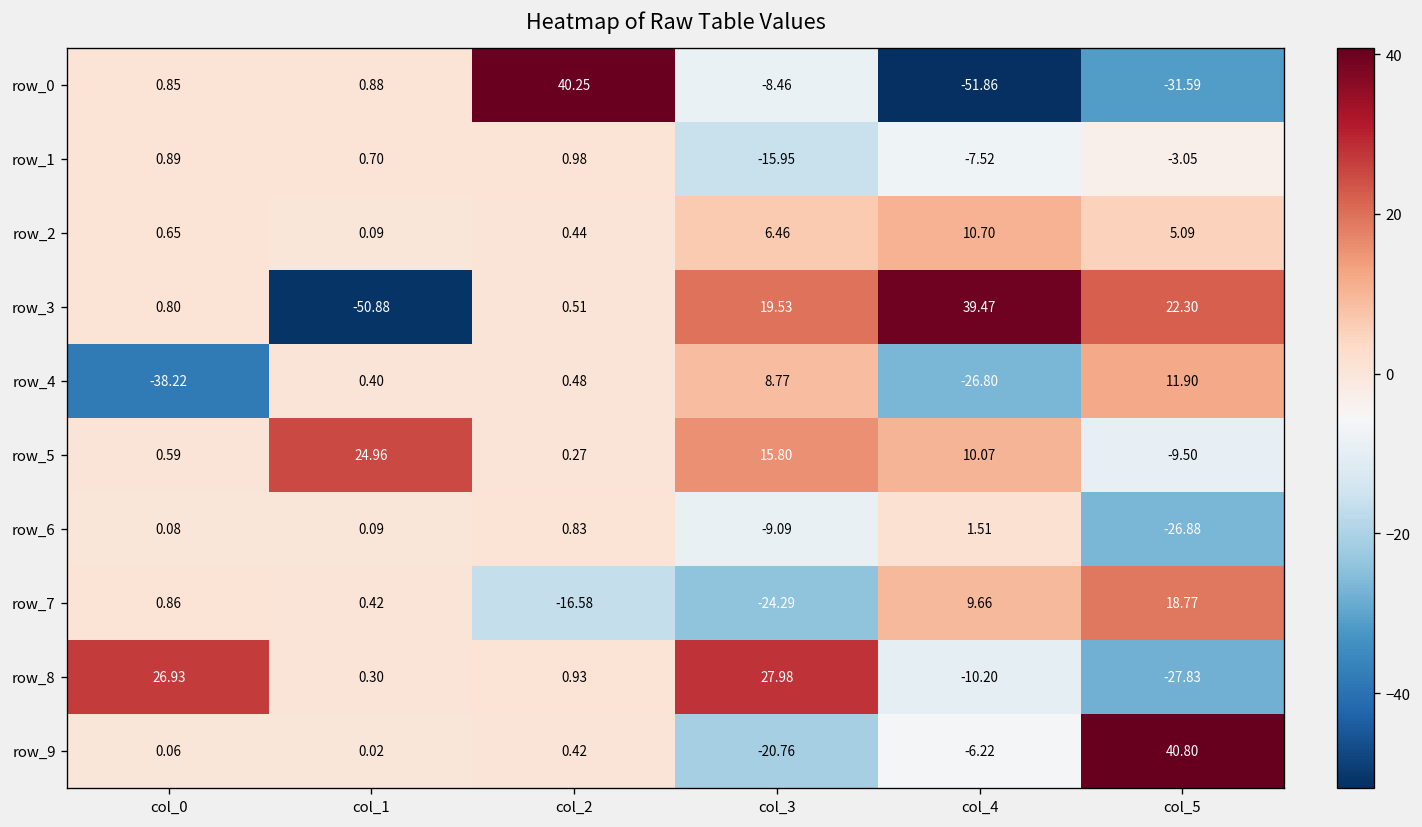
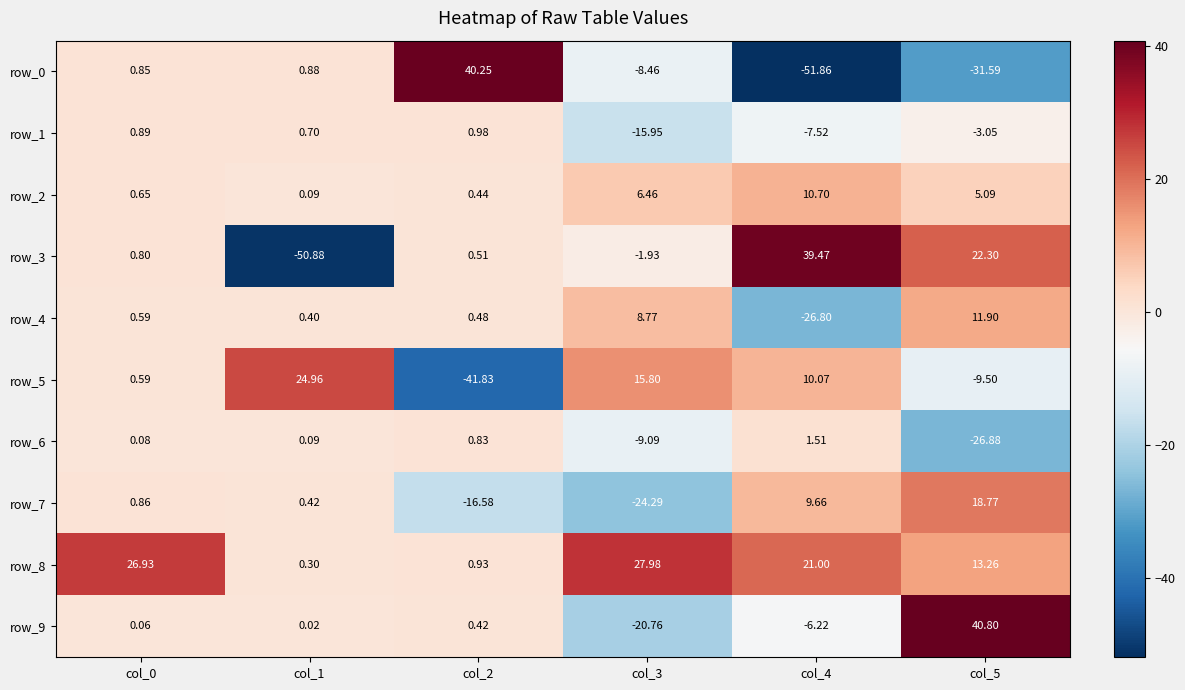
  {
    "row_0": {
      "col_0": 0.85,
      "col_1": 0.88,
      "col_2": 40.25,
      "col_3": -8.46,
      "col_4": -51.86,
      "col_5": -31.59
    },
    "row_1": {
      "col_0": 0.89,
      "col_1": 0.70,
      "col_2": 0.98,
      "col_3": -15.95,
      "col_4": -7.52,
      "col_5": -3.05
    },
    "row_2": {
      "col_0": 0.65,
      "col_1": 0.09,
      "col_2": 0.44,
      "col_3": 6.46,
      "col_4": 10.70,
      "col_5": 5.09
    },
    "row_3": {
      "col_0": 0.80,
      "col_1": -50.88,
      "col_2": 0.51,
-     "col_3": 19.53,
+     "col_3": -1.93,
      "col_4": 39.47,
      "col_5": 22.30
    },
    "row_4": {
-     "col_0": -38.22,
+     "col_0": 0.59,
      "col_1": 0.40,
      "col_2": 0.48,
      "col_3": 8.77,
      "col_4": -26.80,
      "col_5": 11.90
    },
    "row_5": {
      "col_0": 0.59,
      "col_1": 24.96,
-     "col_2": 0.27,
+     "col_2": -41.83,
      "col_3": 15.80,
      "col_4": 10.07,
      "col_5": -9.50
    },
    "row_6": {
      "col_0": 0.08,
      "col_1": 0.09,
      "col_2": 0.83,
      "col_3": -9.09,
      "col_4": 1.51,
      "col_5": -26.88
    },
    "row_7": {
      "col_0": 0.86,
      "col_1": 0.42,
      "col_2": -16.58,
      "col_3": -24.29,
      "col_4": 9.66,
      "col_5": 18.77
    },
    "row_8": {
      "col_0": 26.93,
      "col_1": 0.30,
      "col_2": 0.93,
      "col_3": 27.98,
-     "col_4": -10.20,
-     "col_5": -27.83
+     "col_4": 21.00,
+     "col_5": 13.26
    },
    "row_9": {
      "col_0": 0.06,
      "col_1": 0.02,
      "col_2": 0.42,
      "col_3": -20.76,
      "col_4": -6.22,
      "col_5": 40.80
    }
  }
